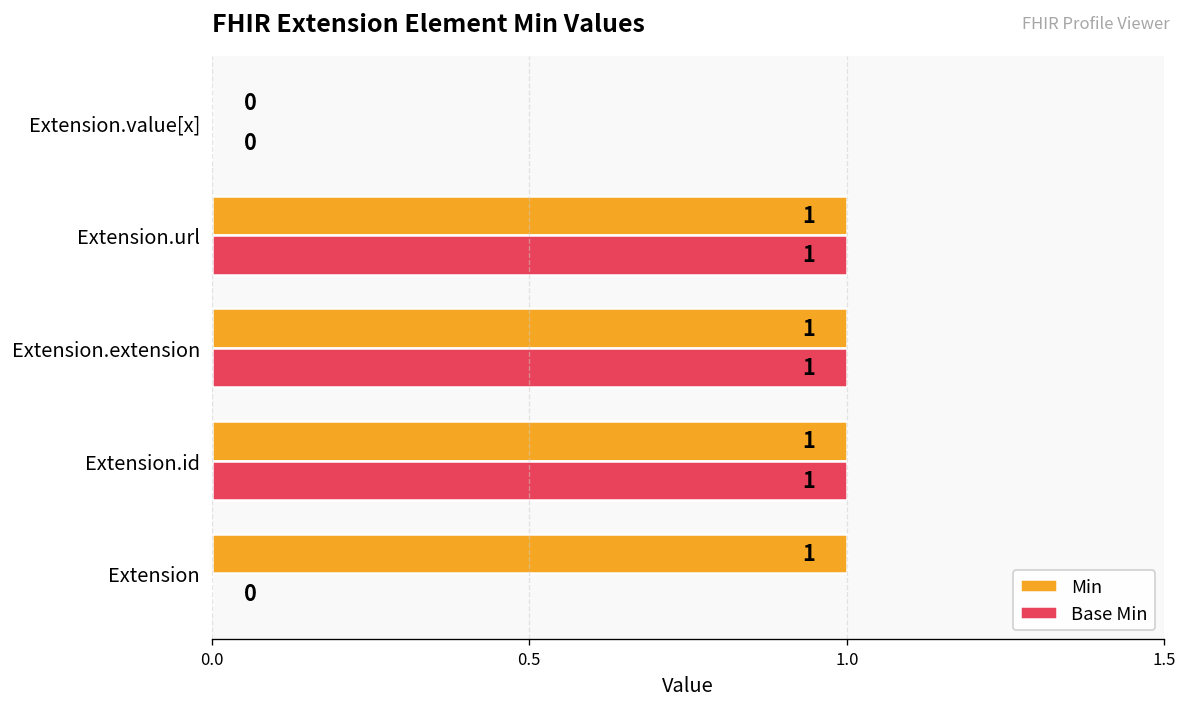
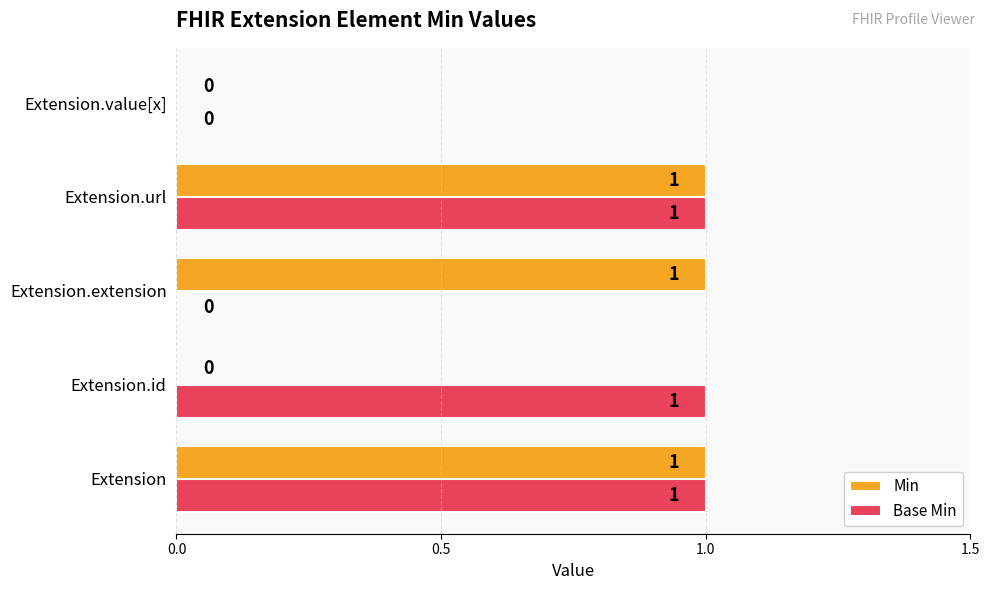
  {
    "Min": {
      "Extension.url": 1,
      "Extension.extension": 1,
-     "Extension.id": 1,
+     "Extension.id": 0,
      "Extension": 1
    },
    "Base Min": {
      "Extension.url": 1,
-     "Extension.extension": 1,
+     "Extension.extension": 0,
      "Extension.id": 1,
-     "Extension": 0
+     "Extension": 1
    }
  }
